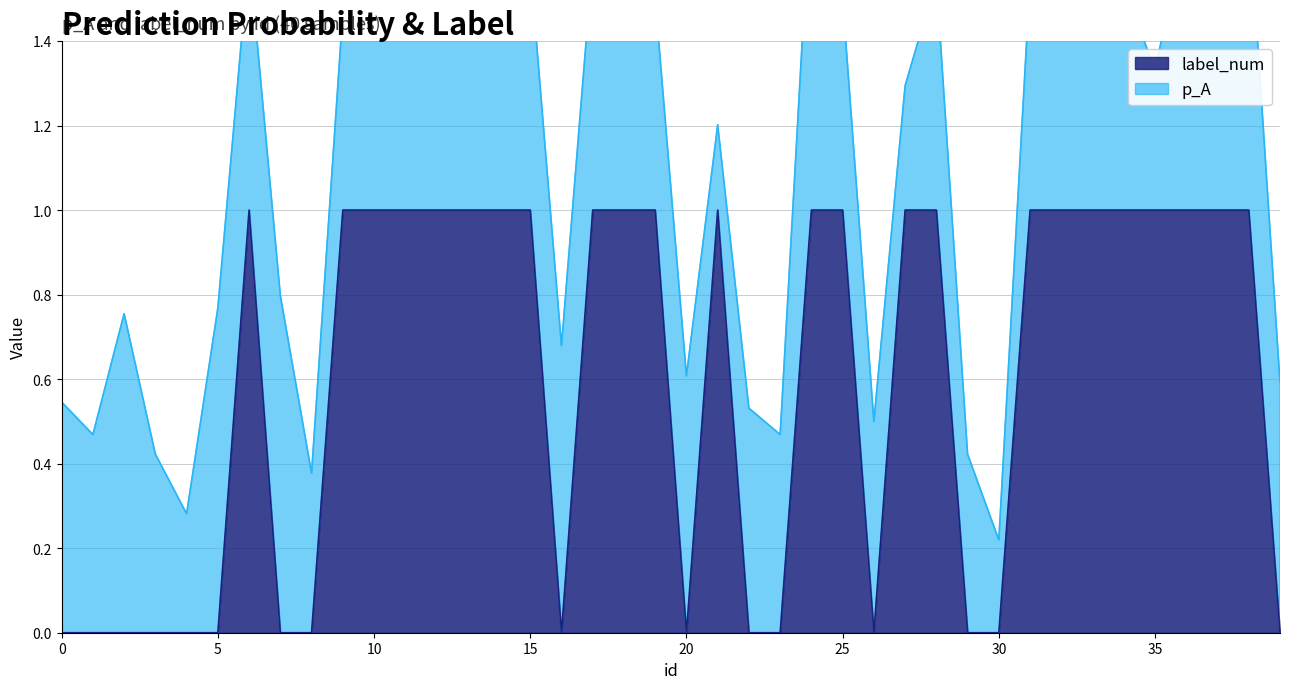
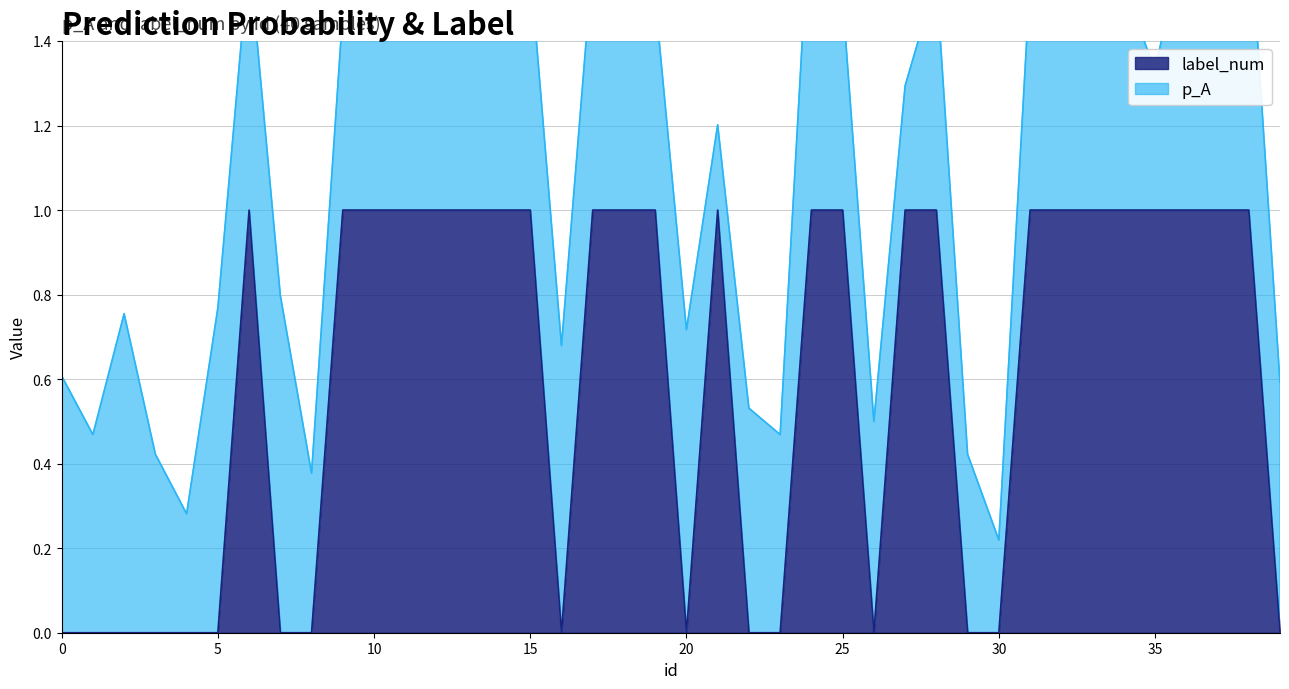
  {
    "label_num": {
      "0": 0.00,
      "5": 0.00,
      "10": 1.00,
      "15": 1.00,
      "20": 0.00,
      "25": 1.00,
      "30": 0.00,
      "35": 1.00
    },
    "p_A": {
-     "0": 0.55,
+     "0": 0.61,
      "5": 0.77,
-     "20": 0.61,
+     "20": 0.72,
      "30": 0.22
    }
  }
